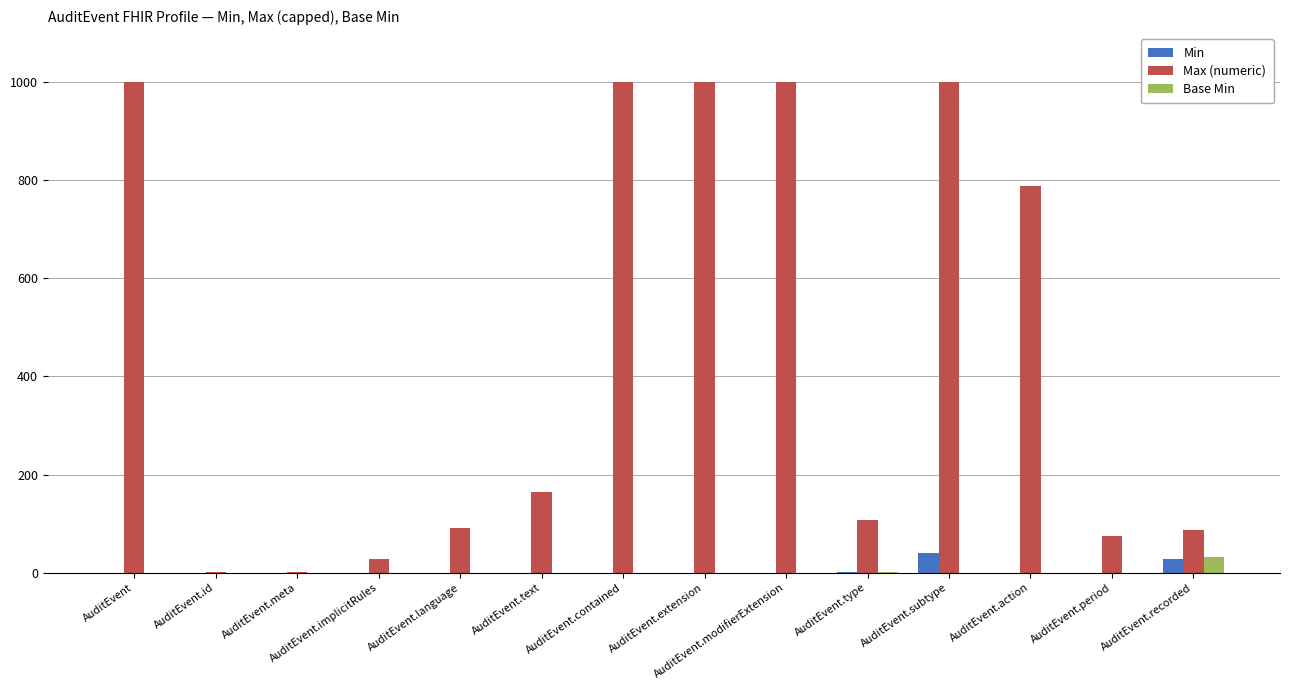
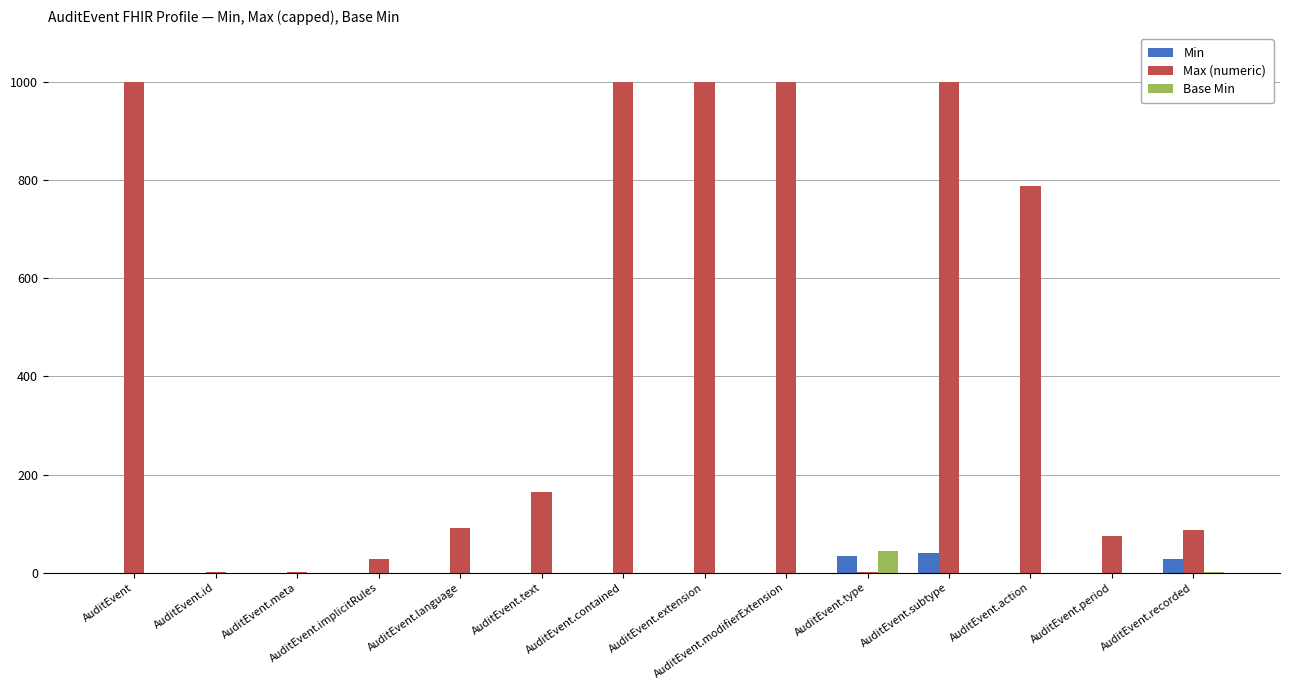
  {
    "Min": {
      "AuditEvent": 0,
      "AuditEvent.id": 0,
      "AuditEvent.meta": 0,
      "AuditEvent.implicitRules": 0,
      "AuditEvent.language": 0,
      "AuditEvent.text": 0,
      "AuditEvent.contained": 0,
      "AuditEvent.extension": 0,
      "AuditEvent.modifierExtension": 0,
-     "AuditEvent.type": 0,
+     "AuditEvent.type": 40,
      "AuditEvent.subtype": 40,
      "AuditEvent.action": 0,
      "AuditEvent.period": 0,
      "AuditEvent.recorded": 30
    },
    "Max (numeric)": {
      "AuditEvent": 1000,
      "AuditEvent.implicitRules": 30,
      "AuditEvent.language": 90,
      "AuditEvent.text": 160,
      "AuditEvent.contained": 1000,
      "AuditEvent.extension": 1000,
      "AuditEvent.modifierExtension": 1000,
-     "AuditEvent.type": 110,
+     "AuditEvent.type": 0,
      "AuditEvent.subtype": 1000,
      "AuditEvent.action": 790,
      "AuditEvent.period": 80,
      "AuditEvent.recorded": 90
    },
    "Base Min": {
      "AuditEvent": 0,
      "AuditEvent.id": 0,
      "AuditEvent.meta": 0,
      "AuditEvent.implicitRules": 0,
      "AuditEvent.language": 0,
      "AuditEvent.text": 0,
      "AuditEvent.contained": 0,
      "AuditEvent.extension": 0,
      "AuditEvent.modifierExtension": 0,
-     "AuditEvent.type": 0,
+     "AuditEvent.type": 40,
      "AuditEvent.subtype": 0,
      "AuditEvent.action": 0,
      "AuditEvent.period": 0,
-     "AuditEvent.recorded": 30
+     "AuditEvent.recorded": 0
    }
  }
